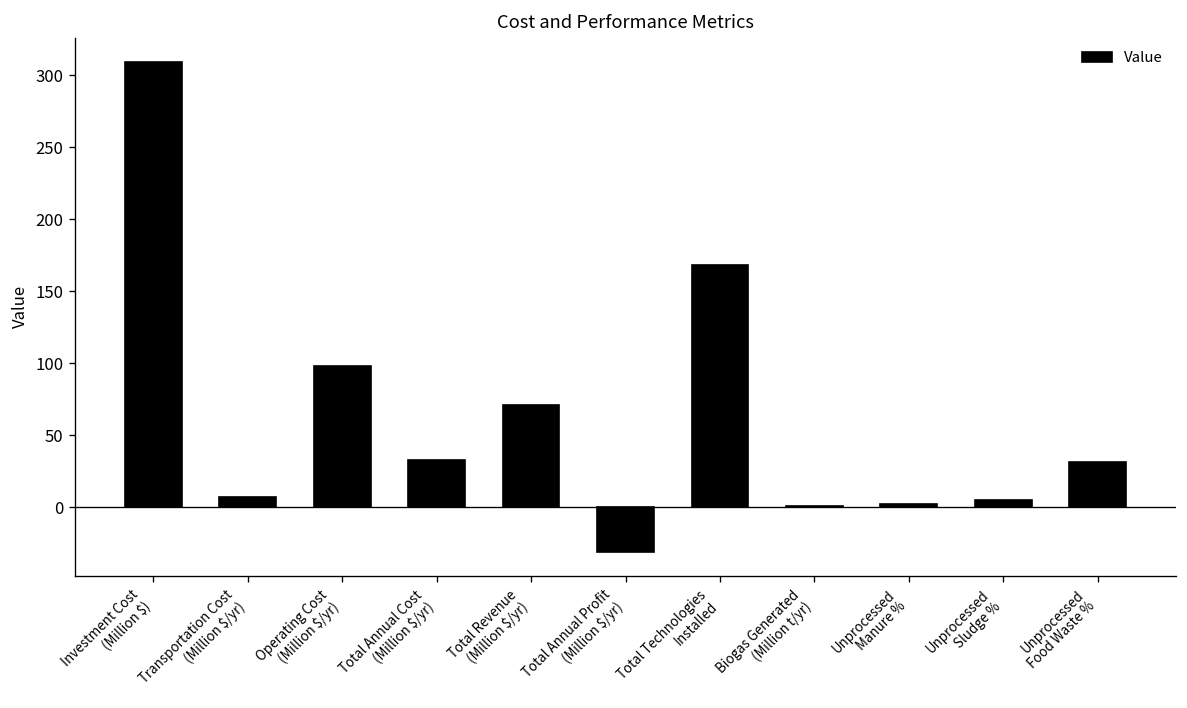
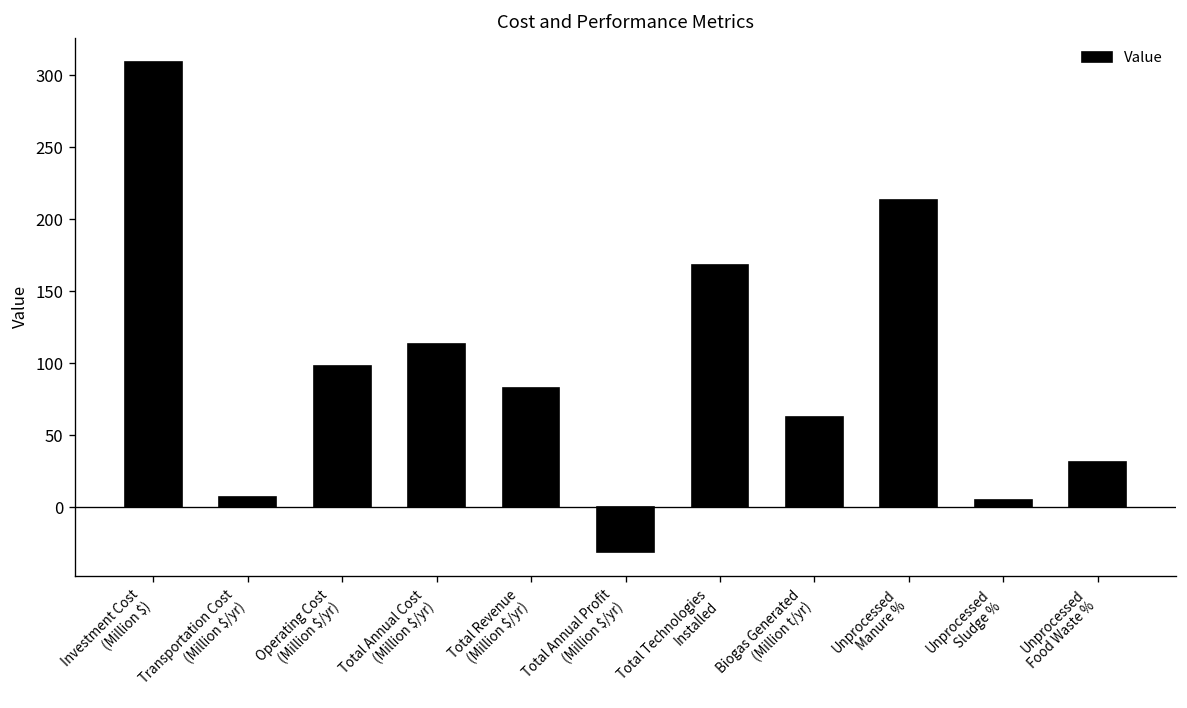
  {
    "Investment Cost (Million $)": 309,
    "Transportation Cost (Million $/yr)": 7,
    "Operating Cost (Million $/yr)": 98,
-   "Total Annual Cost (Million $/yr)": 33,
-   "Total Revenue (Million $/yr)": 71,
+   "Total Annual Cost (Million $/yr)": 113,
+   "Total Revenue (Million $/yr)": 83,
    "Total Annual Profit (Million $/yr)": -31,
    "Total Technologies Installed": 168,
-   "Biogas Generated (Million t/yr)": 1,
-   "Unprocessed Manure %": 2,
+   "Biogas Generated (Million t/yr)": 62,
+   "Unprocessed Manure %": 213,
    "Unprocessed Sludge %": 5,
    "Unprocessed Food Waste %": 31
  }
